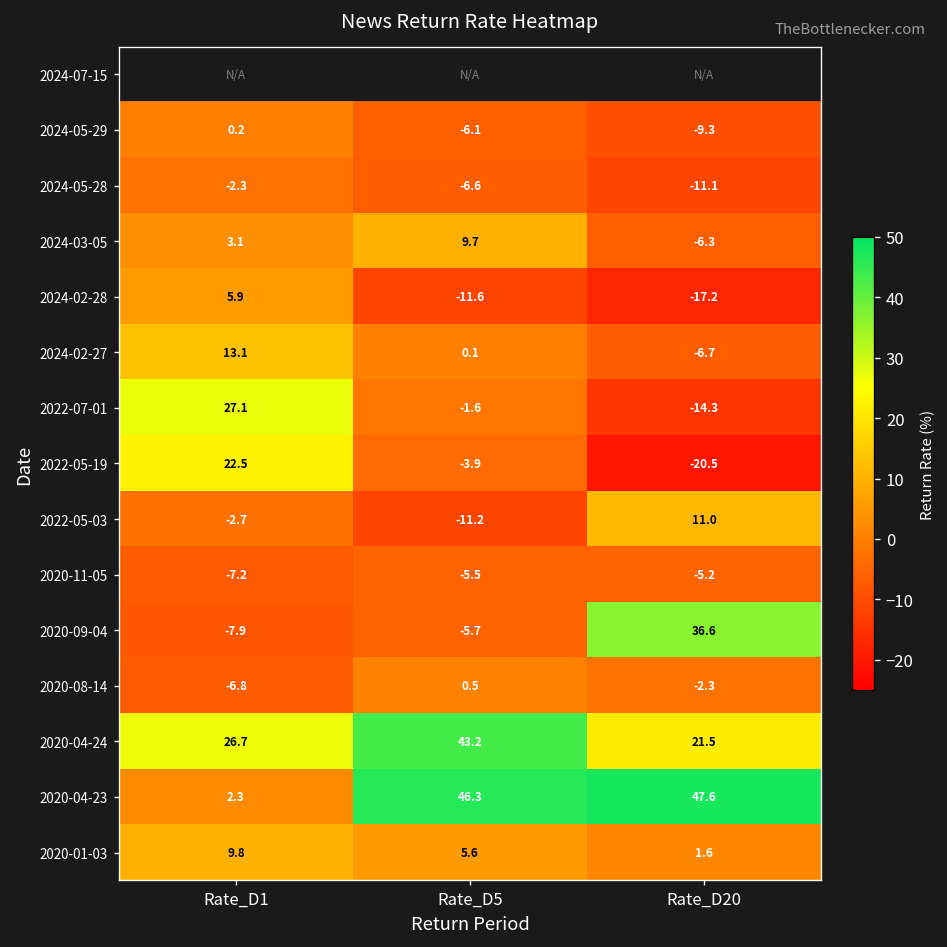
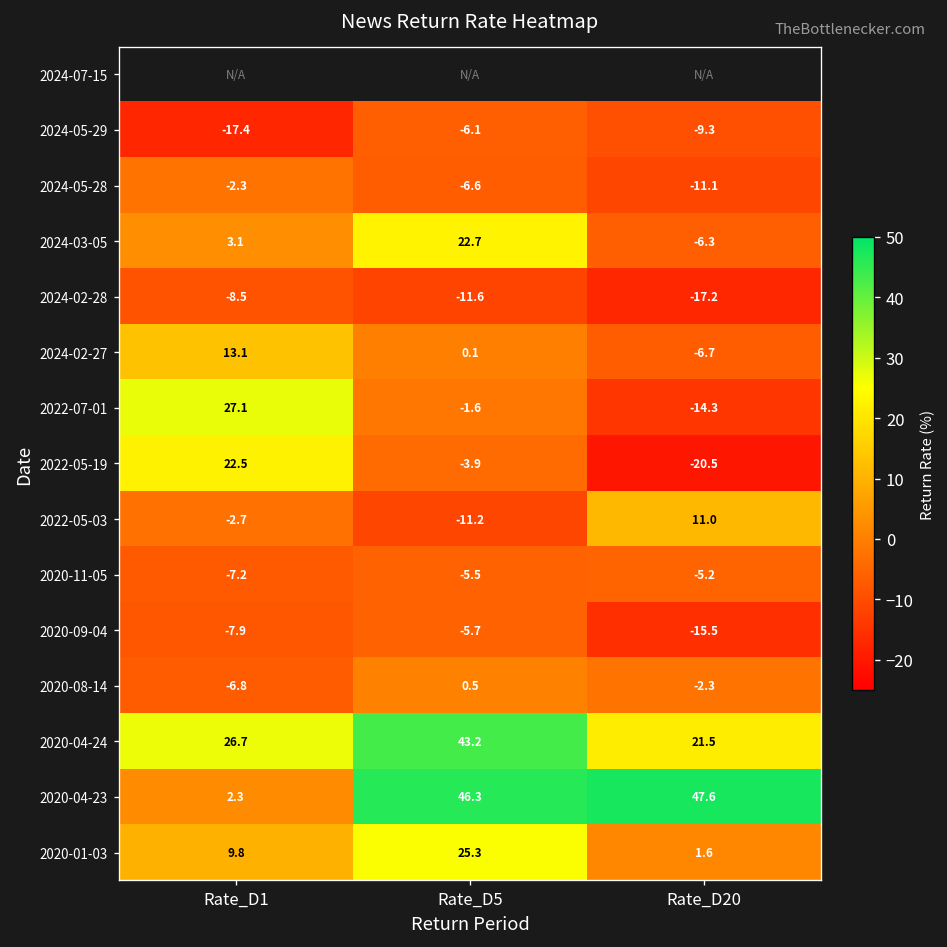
  {
    "2024-05-29": {
-     "Rate_D1": 0.2,
+     "Rate_D1": -17.4,
      "Rate_D5": -6.1,
      "Rate_D20": -9.3
    },
    "2024-05-28": {
      "Rate_D1": -2.3,
      "Rate_D5": -6.6,
      "Rate_D20": -11.1
    },
    "2024-03-05": {
      "Rate_D1": 3.1,
-     "Rate_D5": 9.7,
+     "Rate_D5": 22.7,
      "Rate_D20": -6.3
    },
    "2024-02-28": {
-     "Rate_D1": 5.9,
+     "Rate_D1": -8.5,
      "Rate_D5": -11.6,
      "Rate_D20": -17.2
    },
    "2024-02-27": {
      "Rate_D1": 13.1,
      "Rate_D5": 0.1,
      "Rate_D20": -6.7
    },
    "2022-07-01": {
      "Rate_D1": 27.1,
      "Rate_D5": -1.6,
      "Rate_D20": -14.3
    },
    "2022-05-19": {
      "Rate_D1": 22.5,
      "Rate_D5": -3.9,
      "Rate_D20": -20.5
    },
    "2022-05-03": {
      "Rate_D1": -2.7,
      "Rate_D5": -11.2,
      "Rate_D20": 11.0
    },
    "2020-11-05": {
      "Rate_D1": -7.2,
      "Rate_D5": -5.5,
      "Rate_D20": -5.2
    },
    "2020-09-04": {
      "Rate_D1": -7.9,
      "Rate_D5": -5.7,
-     "Rate_D20": 36.6
+     "Rate_D20": -15.5
    },
    "2020-08-14": {
      "Rate_D1": -6.8,
      "Rate_D5": 0.5,
      "Rate_D20": -2.3
    },
    "2020-04-24": {
      "Rate_D1": 26.7,
      "Rate_D5": 43.2,
      "Rate_D20": 21.5
    },
    "2020-04-23": {
      "Rate_D1": 2.3,
      "Rate_D5": 46.3,
      "Rate_D20": 47.6
    },
    "2020-01-03": {
      "Rate_D1": 9.8,
-     "Rate_D5": 5.6,
+     "Rate_D5": 25.3,
      "Rate_D20": 1.6
    }
  }
